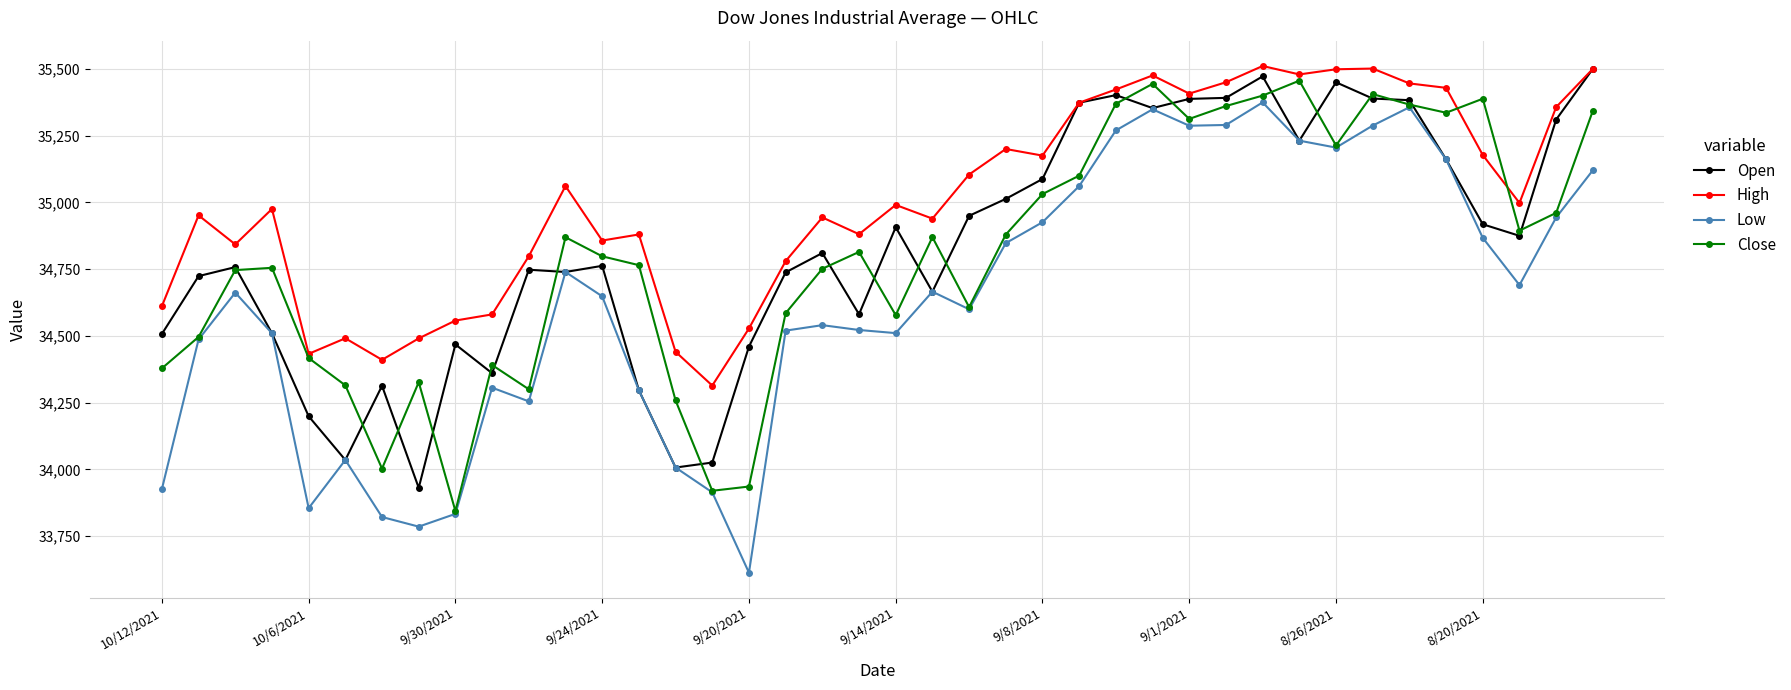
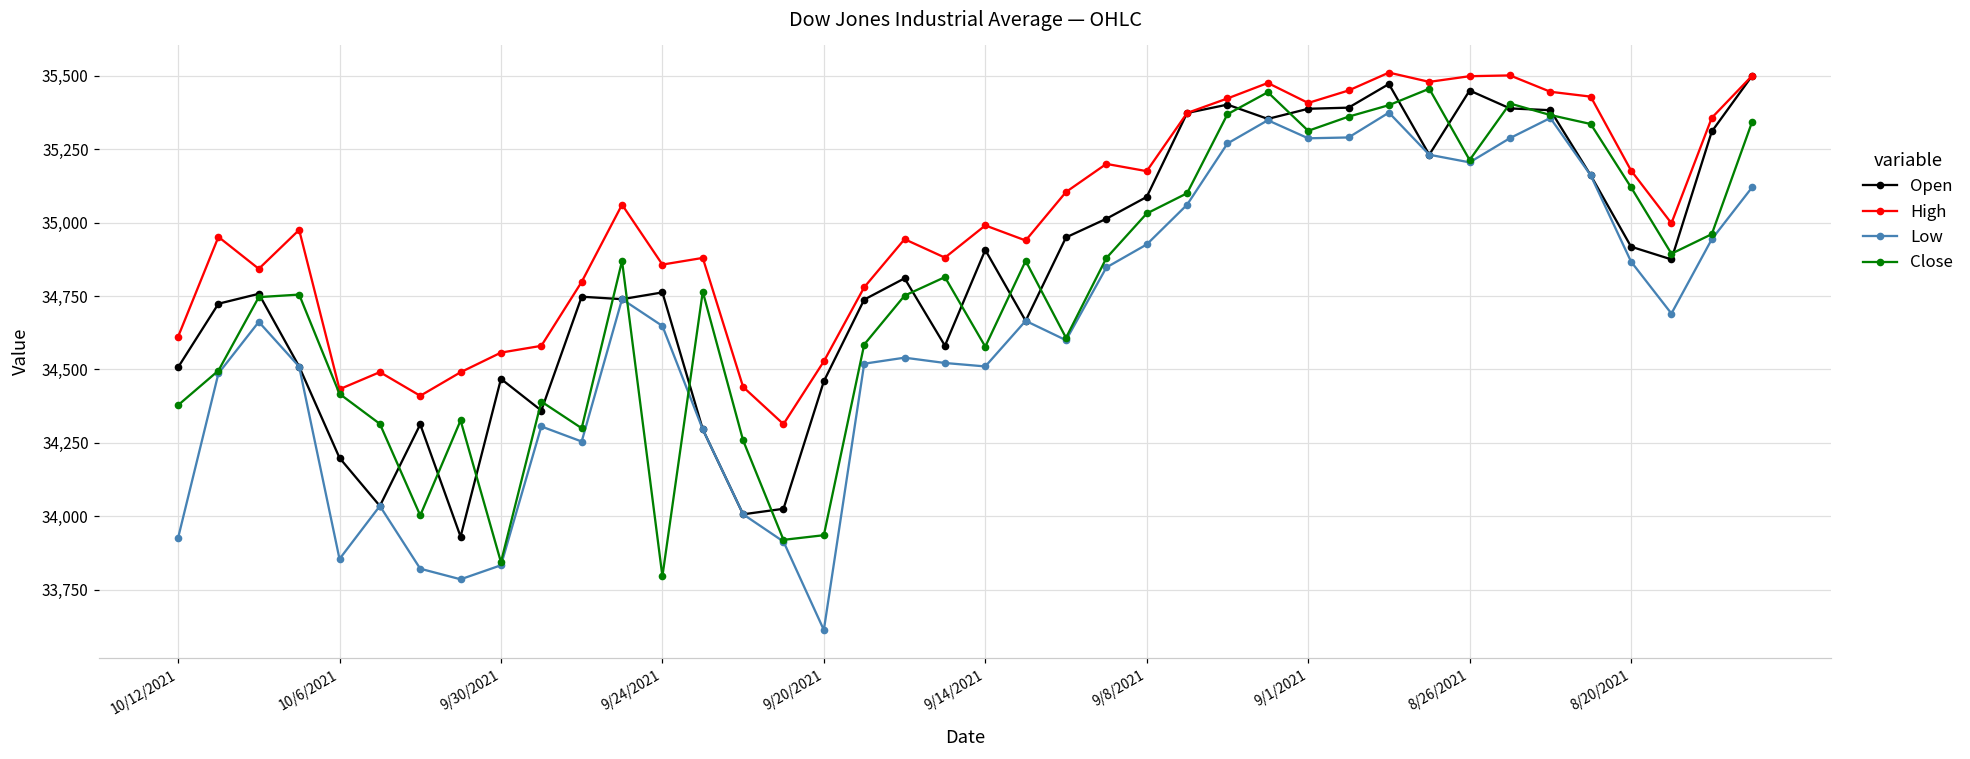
  {
    "Open": {
      "10/12/2021": "34,510",
      "10/6/2021": "34,200",
      "9/30/2021": "34,470",
      "9/24/2021": "34,760",
      "9/20/2021": "34,460",
      "9/14/2021": "34,910",
      "9/8/2021": "35,090",
      "9/1/2021": "35,390",
      "8/26/2021": "35,450",
      "8/20/2021": "34,920"
    },
    "High": {
      "10/12/2021": "34,610",
      "10/6/2021": "34,430",
      "9/30/2021": "34,560",
      "9/24/2021": "34,860",
      "9/20/2021": "34,530",
      "9/14/2021": "34,990",
      "9/8/2021": "35,180",
      "9/1/2021": "35,410",
      "8/26/2021": "35,500",
      "8/20/2021": "35,180"
    },
    "Low": {
      "10/12/2021": "33,930",
      "10/6/2021": "33,850",
      "9/30/2021": "33,830",
      "9/24/2021": "34,650",
      "9/20/2021": "33,610",
      "9/14/2021": "34,510",
      "9/8/2021": "34,930",
      "9/1/2021": "35,290",
      "8/20/2021": "34,870"
    },
    "Close": {
      "10/12/2021": "34,380",
      "10/6/2021": "34,420",
      "9/30/2021": "33,840",
-     "9/24/2021": "34,800",
+     "9/24/2021": "33,800",
      "9/20/2021": "33,940",
      "9/14/2021": "34,580",
      "9/8/2021": "35,030",
      "9/1/2021": "35,310",
-     "8/20/2021": "35,390"
+     "8/20/2021": "35,120"
    }
  }
